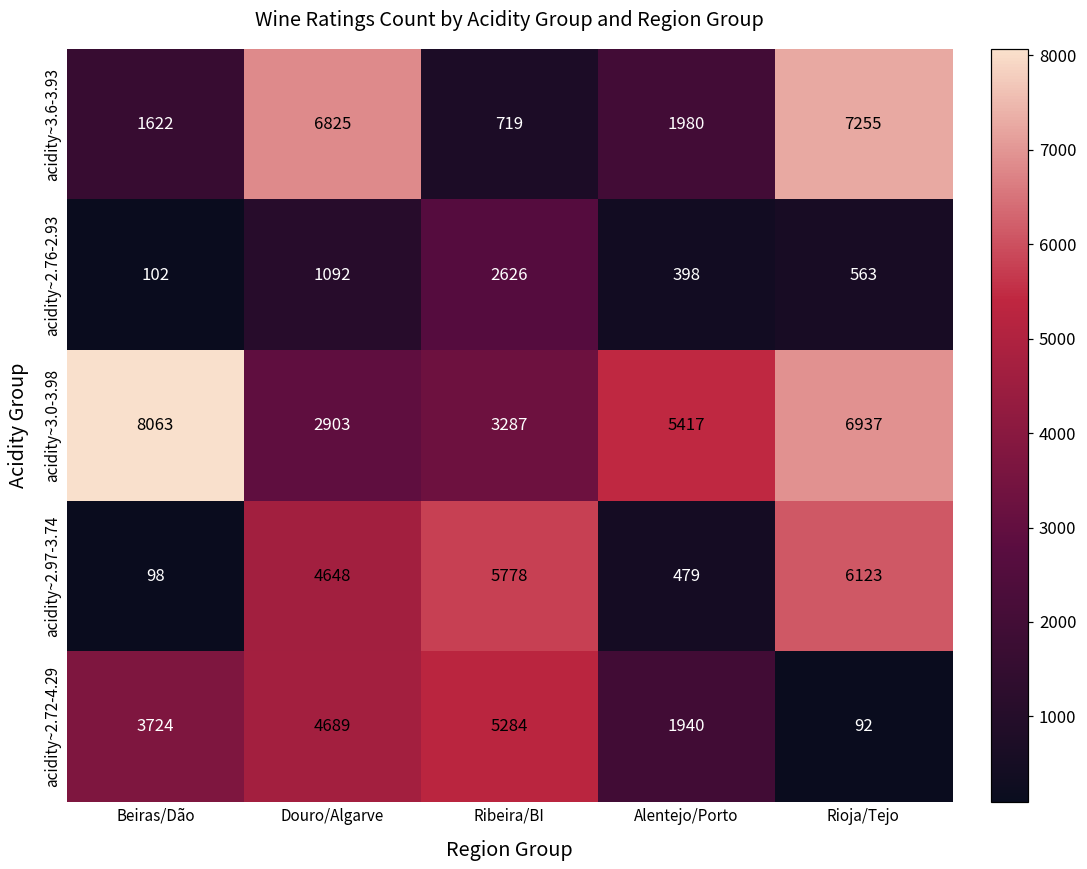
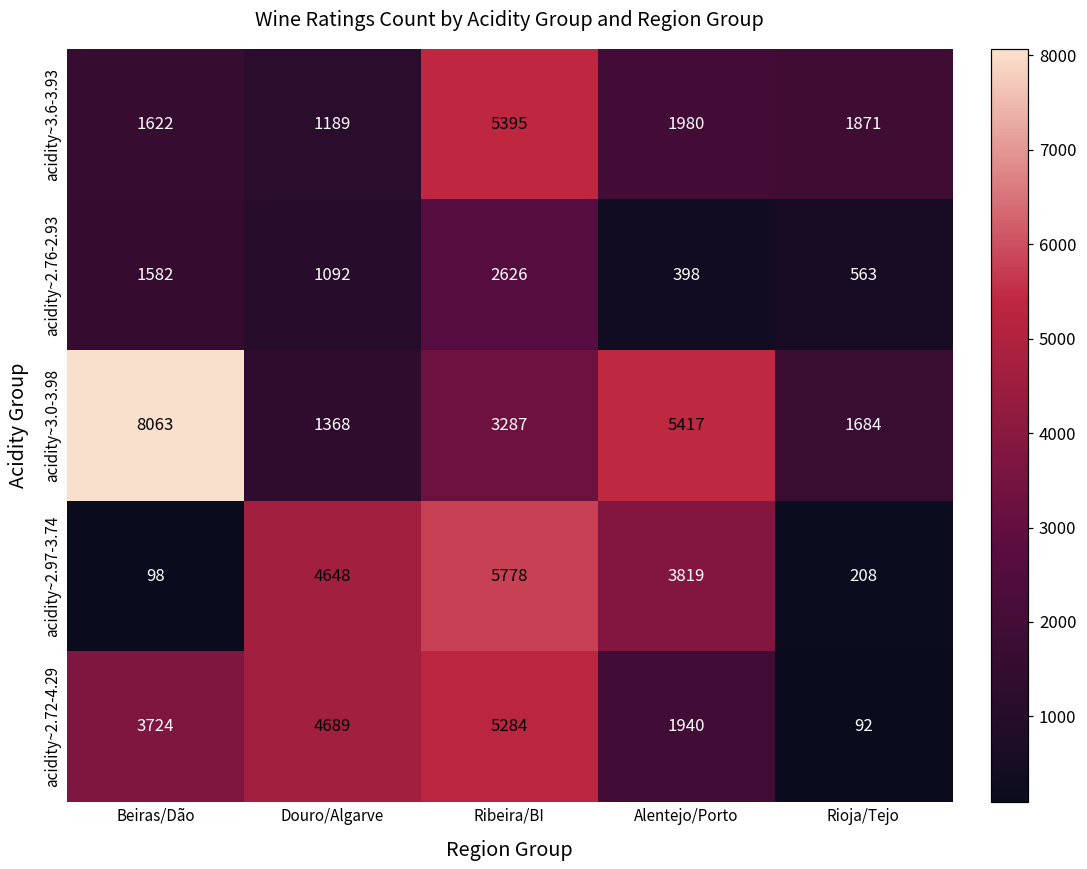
  {
    "acidity~3.6-3.93": {
      "Beiras/Dão": 1622,
-     "Douro/Algarve": 6825,
-     "Ribeira/BI": 719,
+     "Douro/Algarve": 1189,
+     "Ribeira/BI": 5395,
      "Alentejo/Porto": 1980,
-     "Rioja/Tejo": 7255
+     "Rioja/Tejo": 1871
    },
    "acidity~2.76-2.93": {
-     "Beiras/Dão": 102,
+     "Beiras/Dão": 1582,
      "Douro/Algarve": 1092,
      "Ribeira/BI": 2626,
      "Alentejo/Porto": 398,
      "Rioja/Tejo": 563
    },
    "acidity~3.0-3.98": {
      "Beiras/Dão": 8063,
-     "Douro/Algarve": 2903,
+     "Douro/Algarve": 1368,
      "Ribeira/BI": 3287,
      "Alentejo/Porto": 5417,
-     "Rioja/Tejo": 6937
+     "Rioja/Tejo": 1684
    },
    "acidity~2.97-3.74": {
      "Beiras/Dão": 98,
      "Douro/Algarve": 4648,
      "Ribeira/BI": 5778,
-     "Alentejo/Porto": 479,
-     "Rioja/Tejo": 6123
+     "Alentejo/Porto": 3819,
+     "Rioja/Tejo": 208
    },
    "acidity~2.72-4.29": {
      "Beiras/Dão": 3724,
      "Douro/Algarve": 4689,
      "Ribeira/BI": 5284,
      "Alentejo/Porto": 1940,
      "Rioja/Tejo": 92
    }
  }
